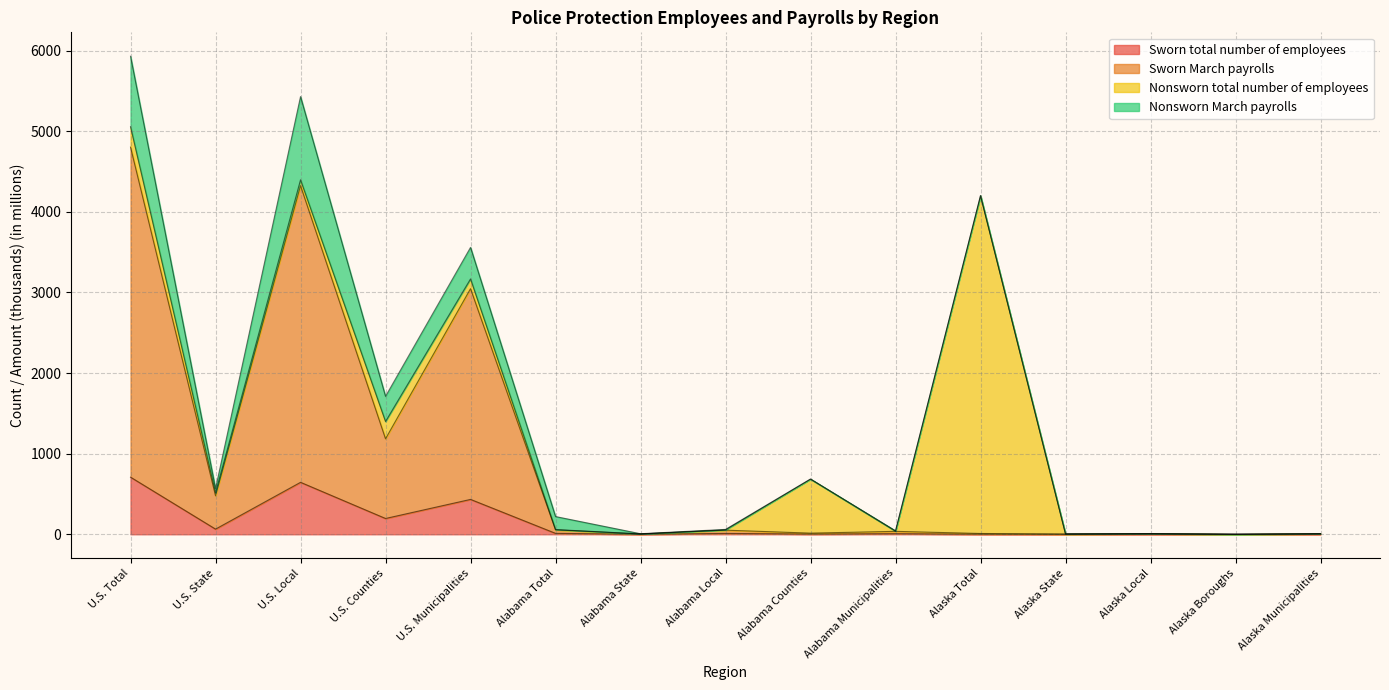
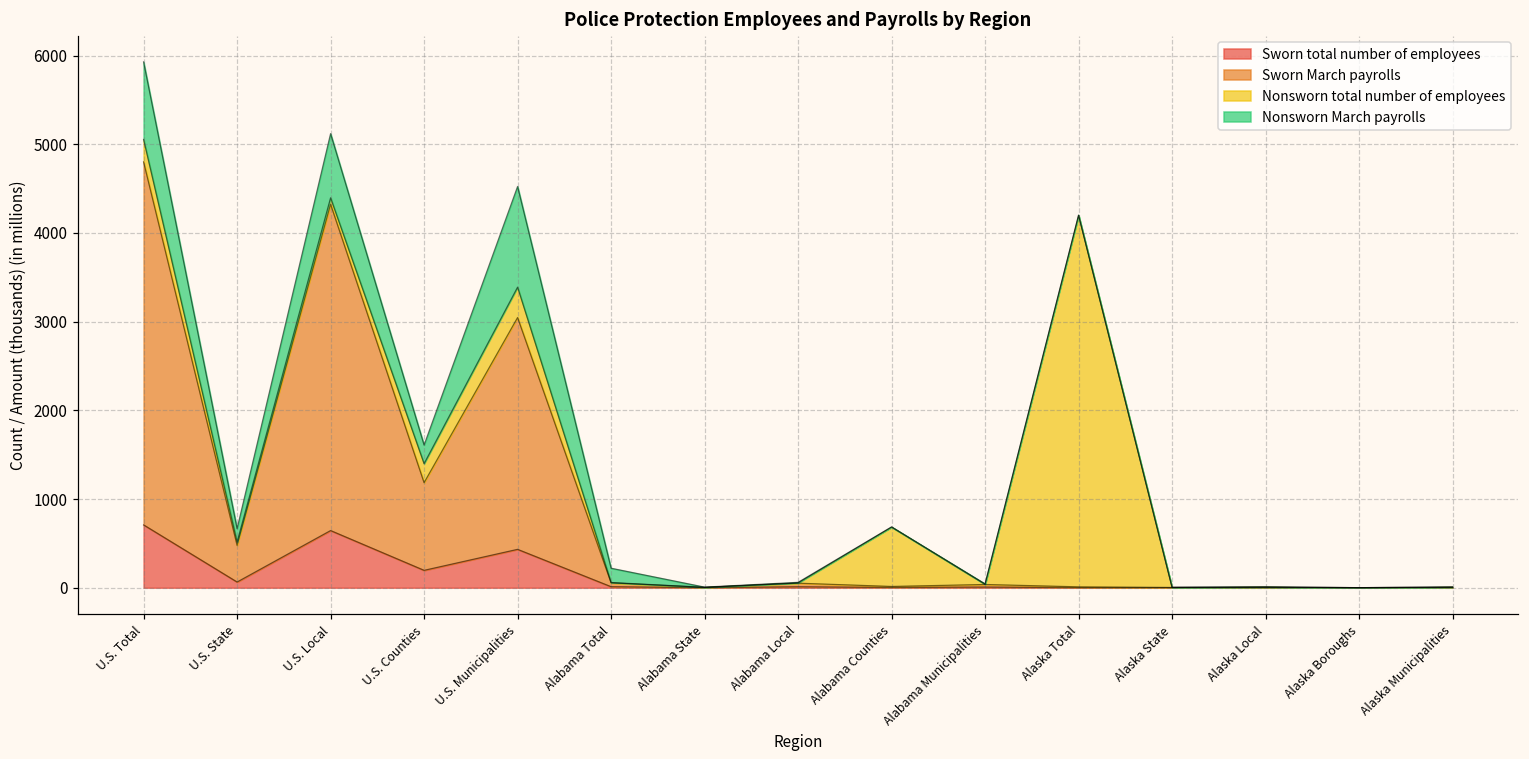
  {
    "Nonsworn total number of employees": {
      "U.S. Total": 300,
      "U.S. State": 0,
      "U.S. Local": 100,
      "U.S. Counties": 200,
-     "U.S. Municipalities": 100
+     "U.S. Municipalities": 300
    },
    "Nonsworn March payrolls": {
      "U.S. Total": 900,
-     "U.S. State": 100,
-     "U.S. Local": 1000,
-     "U.S. Counties": 300,
-     "U.S. Municipalities": 400,
+     "U.S. State": 200,
+     "U.S. Local": 700,
+     "U.S. Counties": 200,
+     "U.S. Municipalities": 1100,
      "Alabama Total": 200
    }
  }
